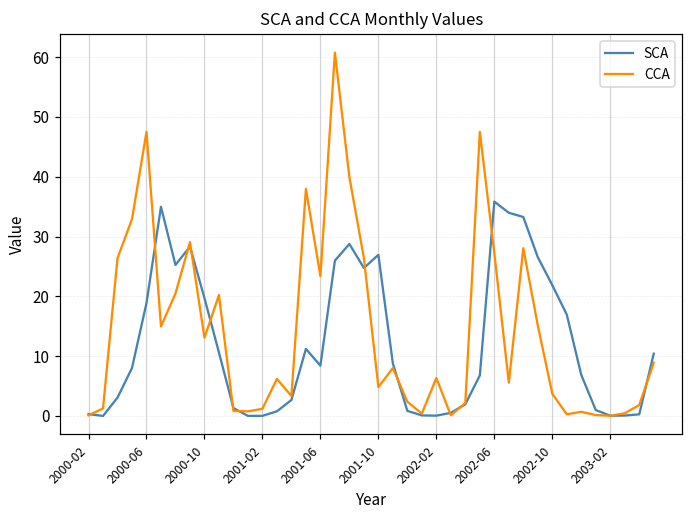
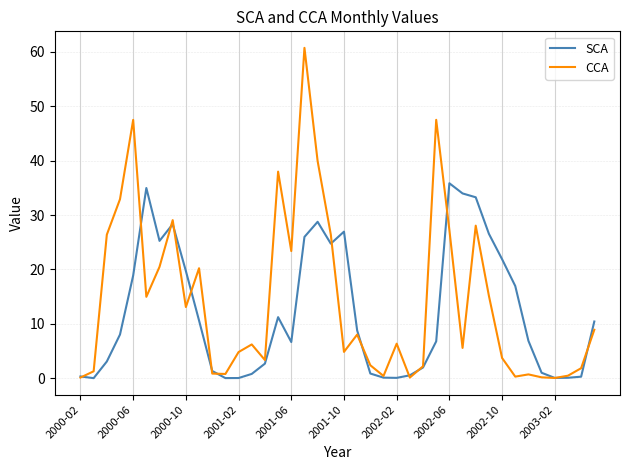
  {
    "SCA": {
      "2000-06": 19,
      "2000-10": 20,
      "2001-02": 0,
-     "2001-06": 8,
+     "2001-06": 7,
      "2001-10": 27,
      "2002-02": 0,
      "2002-06": 36,
      "2002-10": 22
    },
    "CCA": {
      "2000-06": 48,
      "2000-10": 13,
-     "2001-02": 1,
+     "2001-02": 5,
      "2001-06": 23,
      "2001-10": 5,
      "2002-02": 6,
      "2002-06": 27,
      "2002-10": 4
    }
  }
